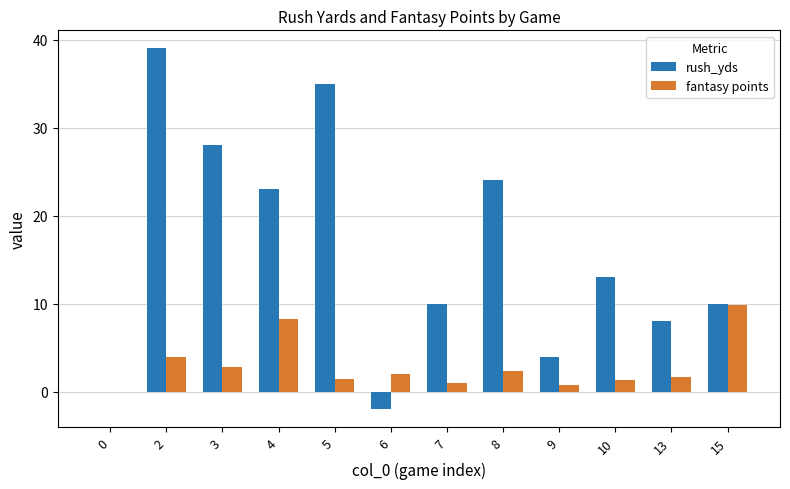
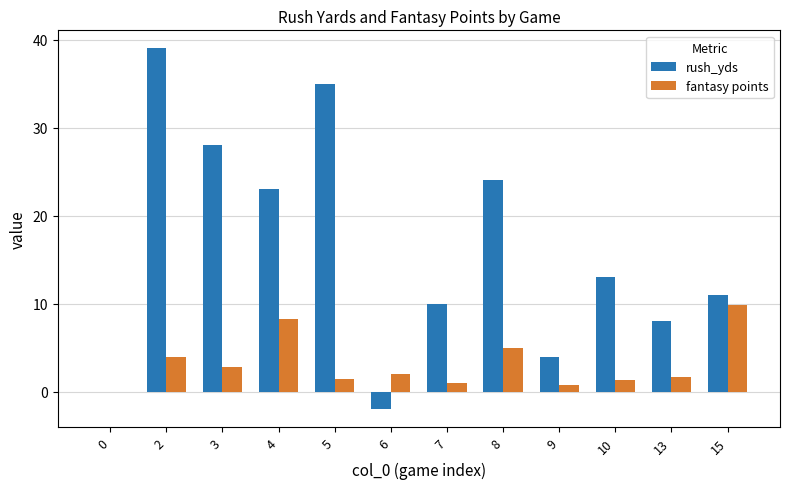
  {
    "rush_yds": {
      "0": 0,
      "2": 39,
      "3": 28,
      "4": 23,
      "5": 35,
      "6": -2,
      "7": 10,
      "8": 24,
      "9": 4,
      "10": 13,
      "13": 8,
-     "15": 10
+     "15": 11
    },
    "fantasy points": {
      "0": 0,
      "2": 4,
      "3": 3,
      "4": 8,
      "5": 2,
      "6": 2,
      "7": 1,
-     "8": 2,
+     "8": 5,
      "9": 1,
      "10": 1,
      "13": 2,
      "15": 10
    }
  }
